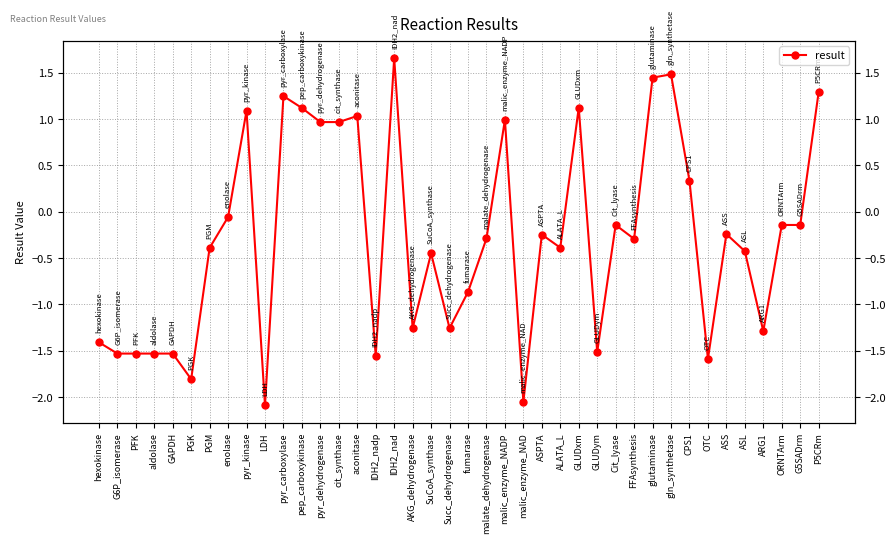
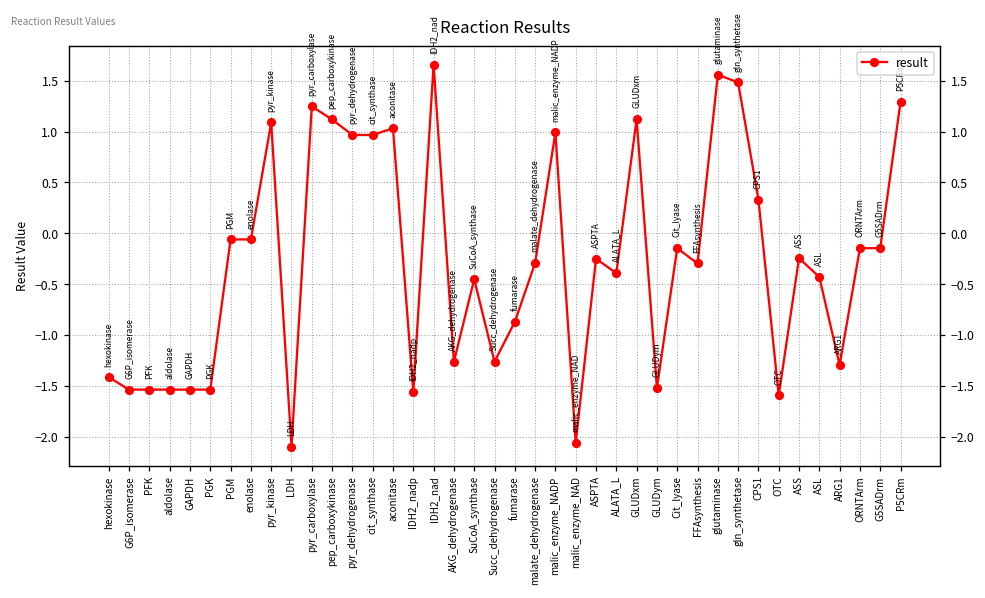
  {
    "hexokinase": -1.4,
    "G6P_isomerase": -1.5,
    "PFK": -1.5,
    "aldolase": -1.5,
    "GAPDH": -1.5,
-   "PGK": -1.8,
-   "PGM": -0.4,
+   "PGK": -1.5,
+   "PGM": -0.1,
    "enolase": -0.1,
    "pyr_kinase": 1.1,
    "LDH": -2.1,
    "pyr_carboxylase": 1.2,
    "pep_carboxykinase": 1.1,
    "pyr_dehydrogenase": 1.0,
    "cit_synthase": 1.0,
    "aconitase": 1.0,
    "IDH2_nadp": -1.6,
    "IDH2_nad": 1.7,
    "AKG_dehydrogenase": -1.3,
    "SuCoA_synthase": -0.4,
    "Succ_dehydrogenase": -1.3,
    "fumarase": -0.9,
    "malate_dehydrogenase": -0.3,
    "malic_enzyme_NADP": 1.0,
    "malic_enzyme_NAD": -2.1,
    "ASPTA": -0.2,
    "ALATA_L": -0.4,
    "GLUDxm": 1.1,
    "GLUDym": -1.5,
    "Cit_lyase": -0.1,
    "FFAsynthesis": -0.3,
-   "glutaminase": 1.4,
+   "glutaminase": 1.6,
    "gln_synthetase": 1.5,
    "CPS1": 0.3,
    "OTC": -1.6,
    "ASS": -0.2,
    "ASL": -0.4,
    "ARG1": -1.3,
    "ORNTArm": -0.1,
    "G5SADrm": -0.1,
    "P5CRm": 1.3
  }
